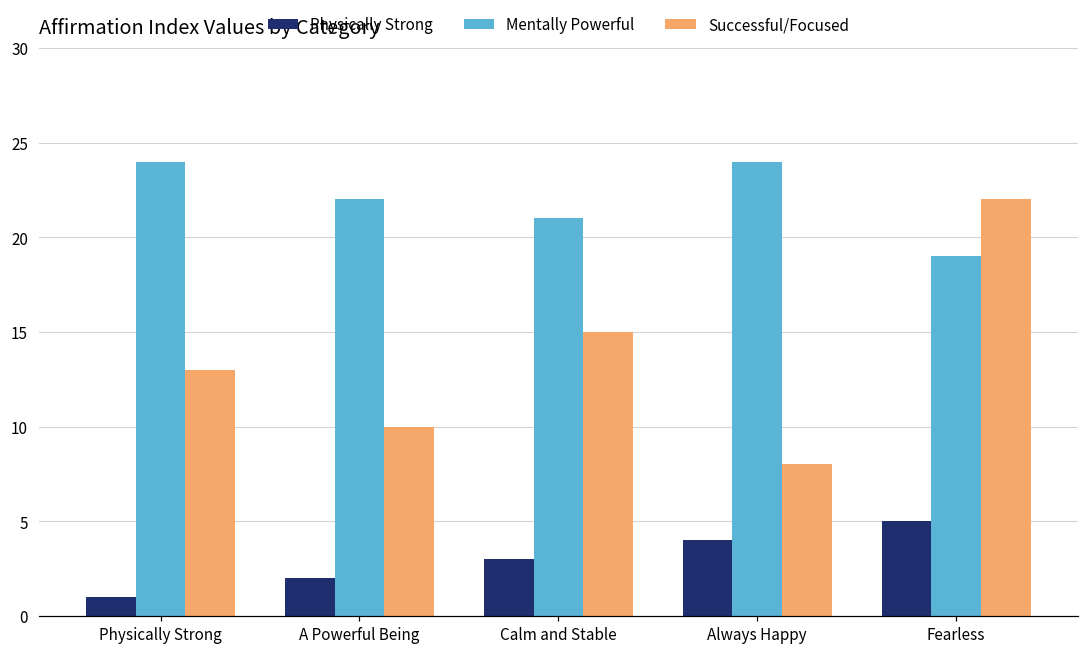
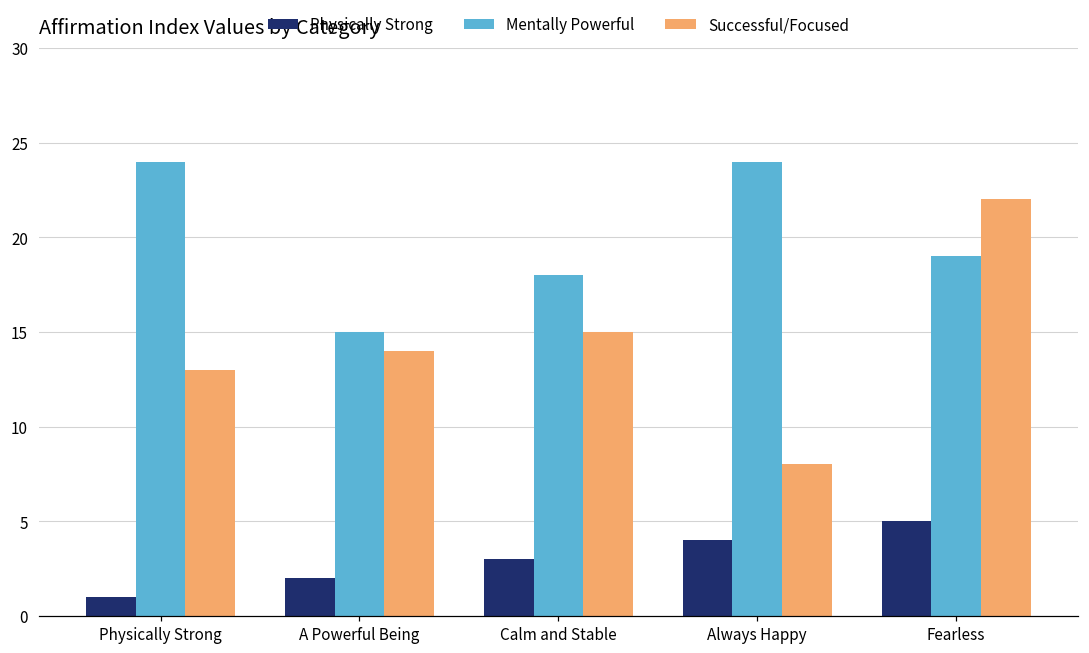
  {
    "Physically Strong": {
      "Physically Strong": 1,
      "A Powerful Being": 2,
      "Calm and Stable": 3,
      "Always Happy": 4,
      "Fearless": 5
    },
    "Mentally Powerful": {
      "Physically Strong": 24,
-     "A Powerful Being": 22,
-     "Calm and Stable": 21,
+     "A Powerful Being": 15,
+     "Calm and Stable": 18,
      "Always Happy": 24,
      "Fearless": 19
    },
    "Successful/Focused": {
      "Physically Strong": 13,
-     "A Powerful Being": 10,
+     "A Powerful Being": 14,
      "Calm and Stable": 15,
      "Always Happy": 8,
      "Fearless": 22
    }
  }
